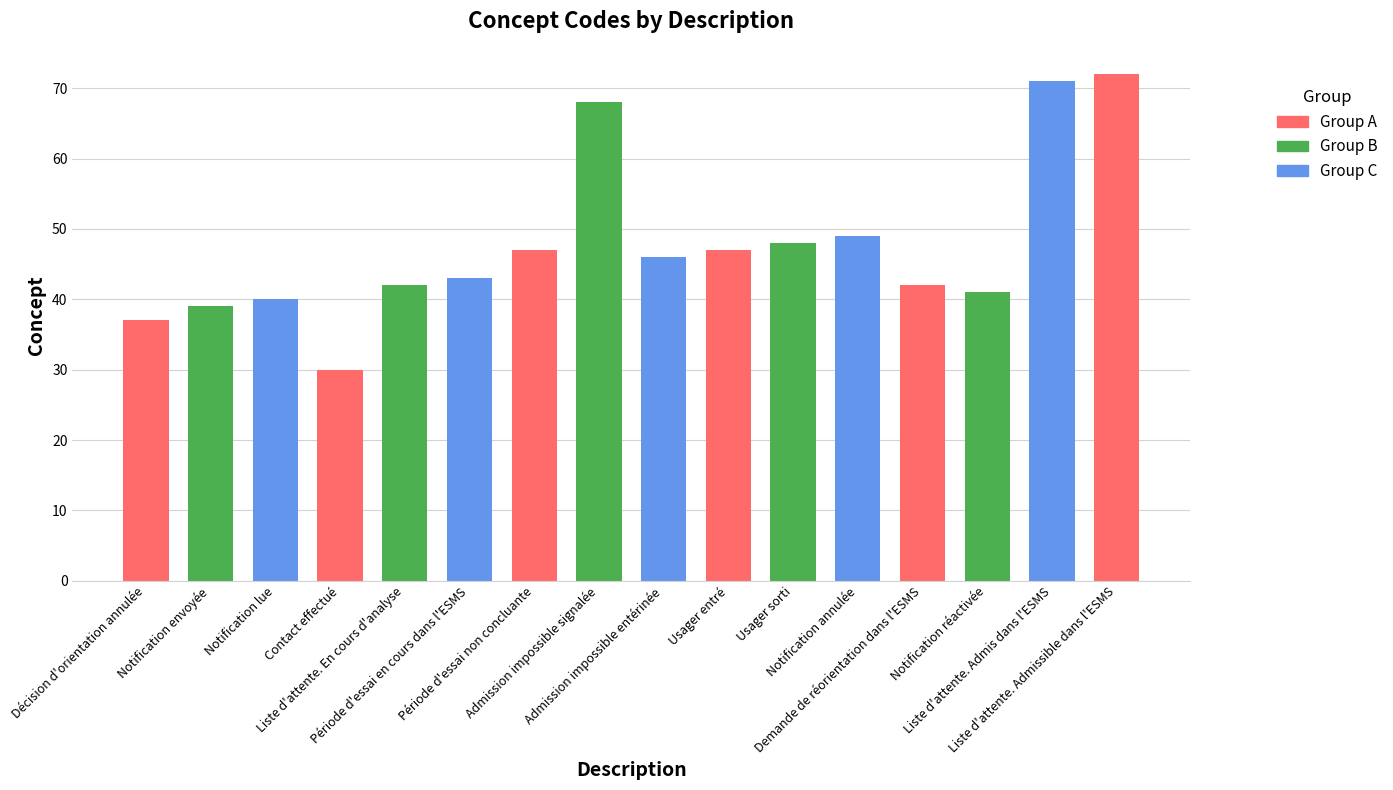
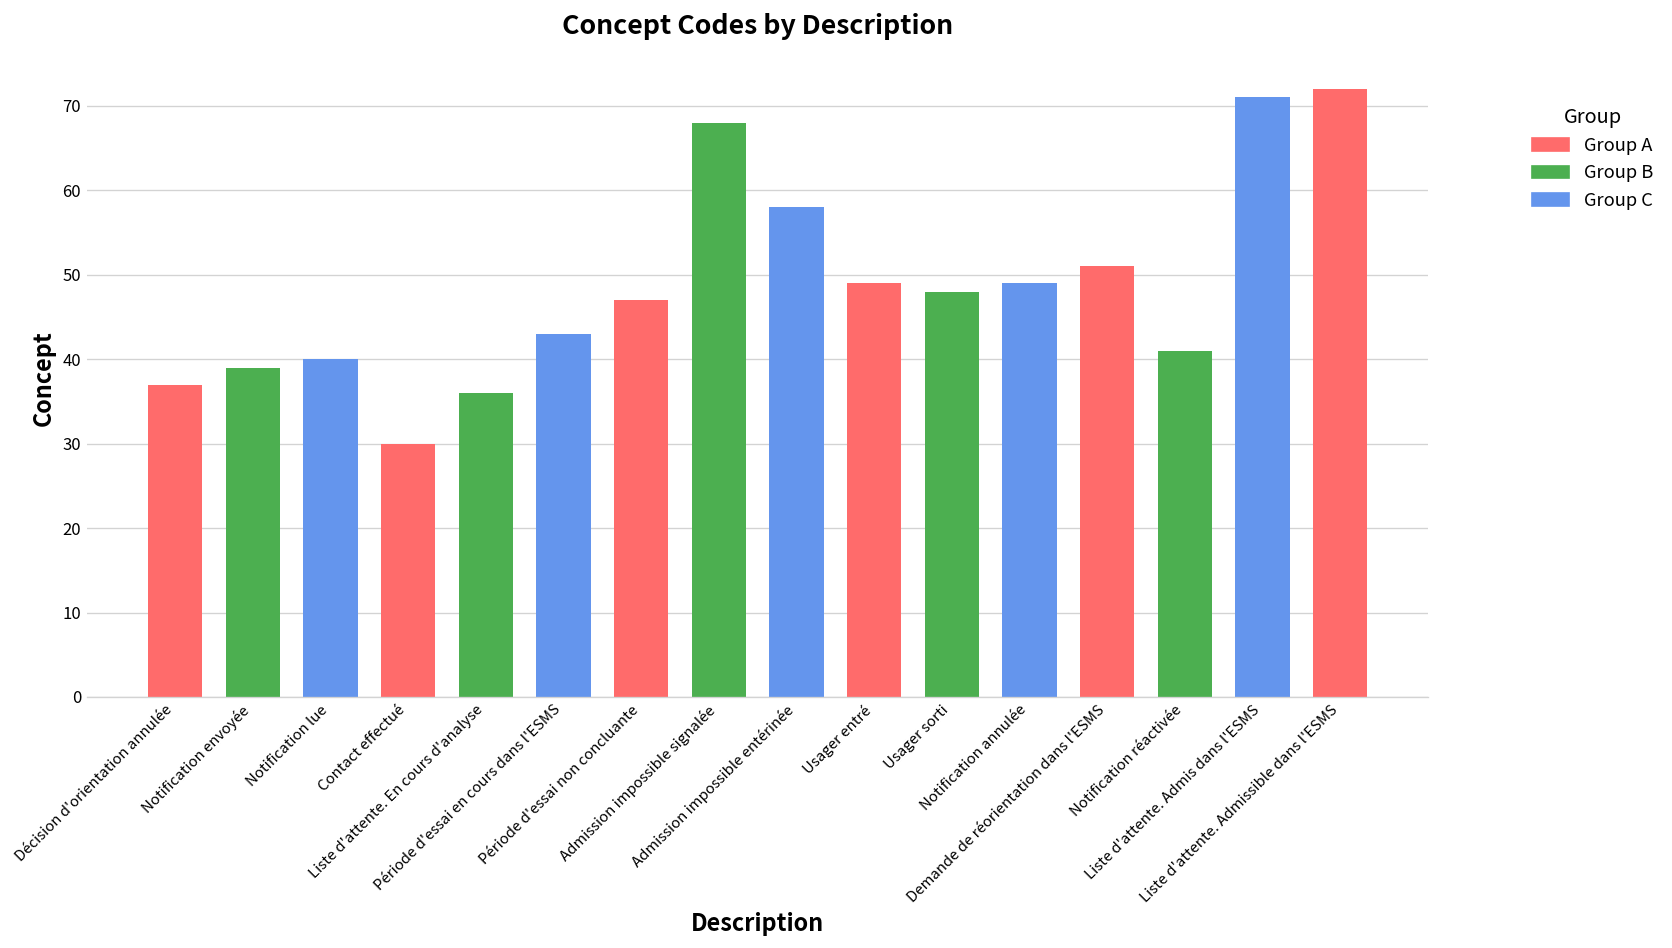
  {
    "Décision d'orientation annulée": 37,
    "Notification envoyée": 39,
    "Notification lue": 40,
    "Contact effectué": 30,
-   "Liste d'attente. En cours d'analyse": 42,
+   "Liste d'attente. En cours d'analyse": 36,
    "Période d'essai en cours dans l'ESMS": 43,
    "Période d'essai non concluante": 47,
    "Admission impossible signalée": 68,
-   "Admission impossible entérinée": 46,
-   "Usager entré": 47,
+   "Admission impossible entérinée": 58,
+   "Usager entré": 49,
    "Usager sorti": 48,
    "Notification annulée": 49,
-   "Demande de réorientation dans l'ESMS": 42,
+   "Demande de réorientation dans l'ESMS": 51,
    "Notification réactivée": 41,
    "Liste d'attente. Admis dans l'ESMS": 71,
    "Liste d'attente. Admissible dans l'ESMS": 72
  }
